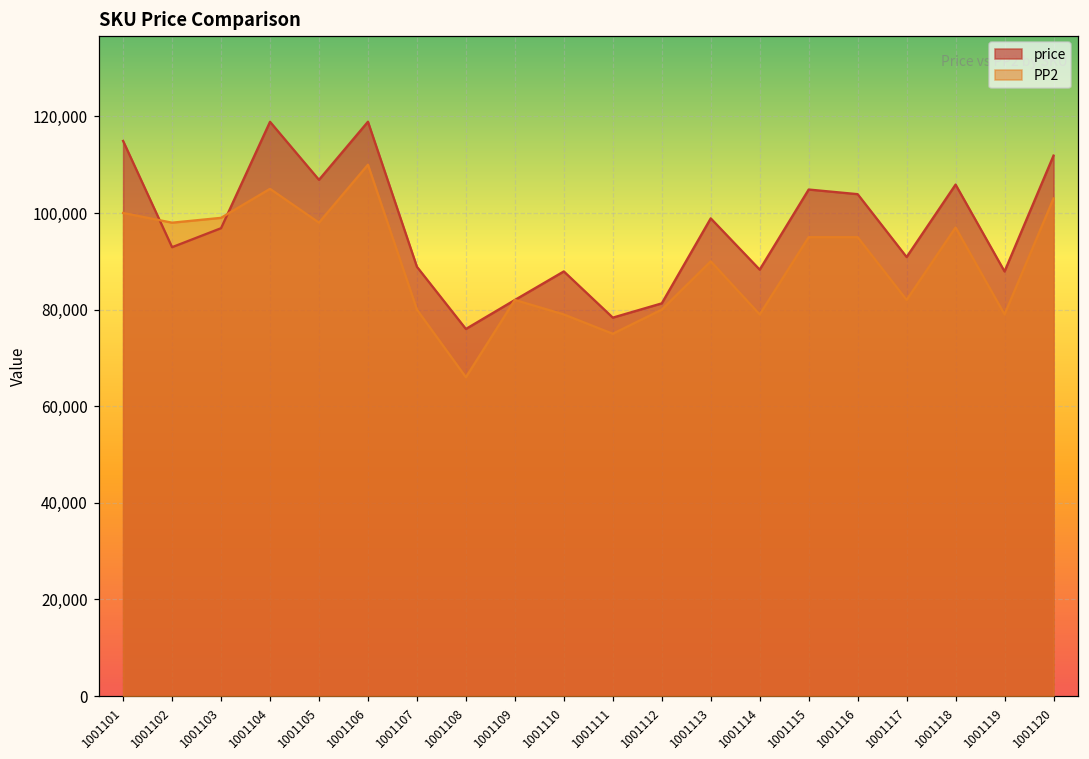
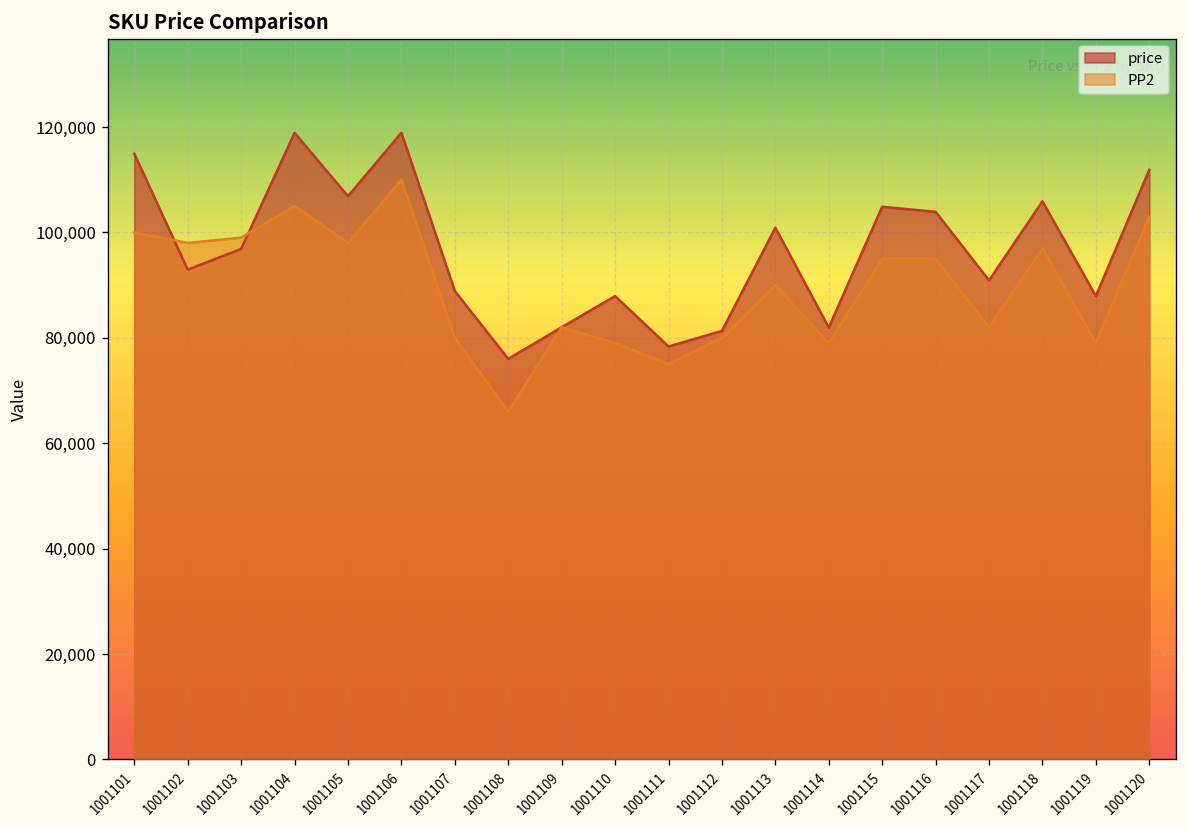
  {
    "price": {
      "1001101": "115,000",
      "1001102": "93,000",
      "1001103": "97,000",
      "1001104": "119,000",
      "1001105": "107,000",
      "1001106": "119,000",
      "1001107": "89,000",
      "1001108": "76,000",
      "1001110": "88,000",
      "1001111": "78,000",
      "1001112": "81,000",
-     "1001113": "99,000",
-     "1001114": "88,000",
+     "1001113": "101,000",
+     "1001114": "82,000",
      "1001115": "105,000",
      "1001116": "104,000",
      "1001117": "91,000",
      "1001118": "106,000",
      "1001119": "88,000",
      "1001120": "112,000"
    },
    "PP2": {
      "1001101": "100,000",
      "1001102": "98,000",
      "1001103": "99,000",
      "1001104": "105,000",
      "1001105": "98,000",
      "1001106": "110,000",
      "1001107": "80,000",
      "1001108": "66,000",
      "1001110": "79,000",
      "1001111": "75,000",
      "1001112": "80,000",
      "1001113": "90,000",
      "1001114": "79,000",
      "1001115": "95,000",
      "1001116": "95,000",
      "1001117": "82,000",
      "1001118": "97,000",
      "1001119": "79,000",
      "1001120": "103,000"
    }
  }
